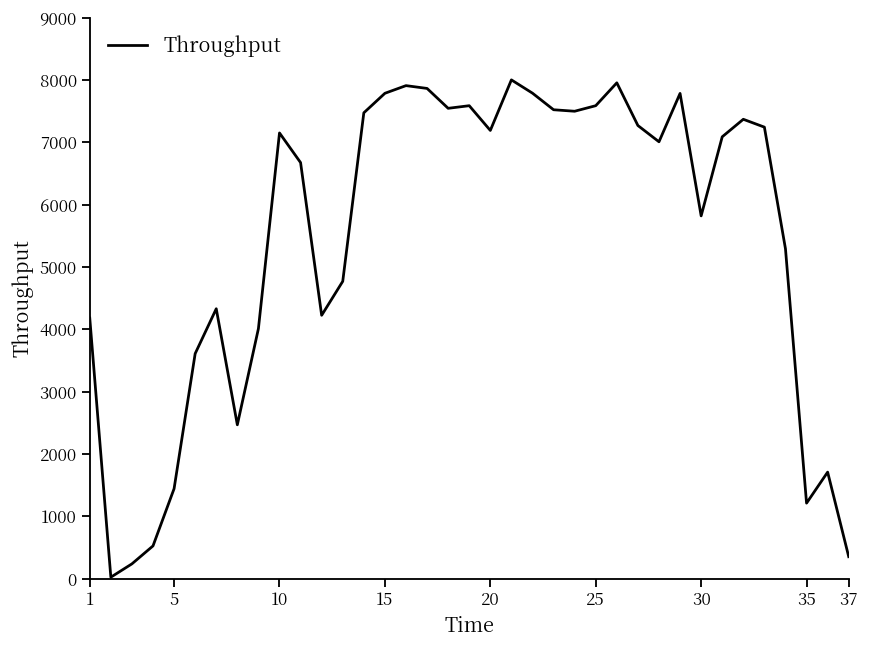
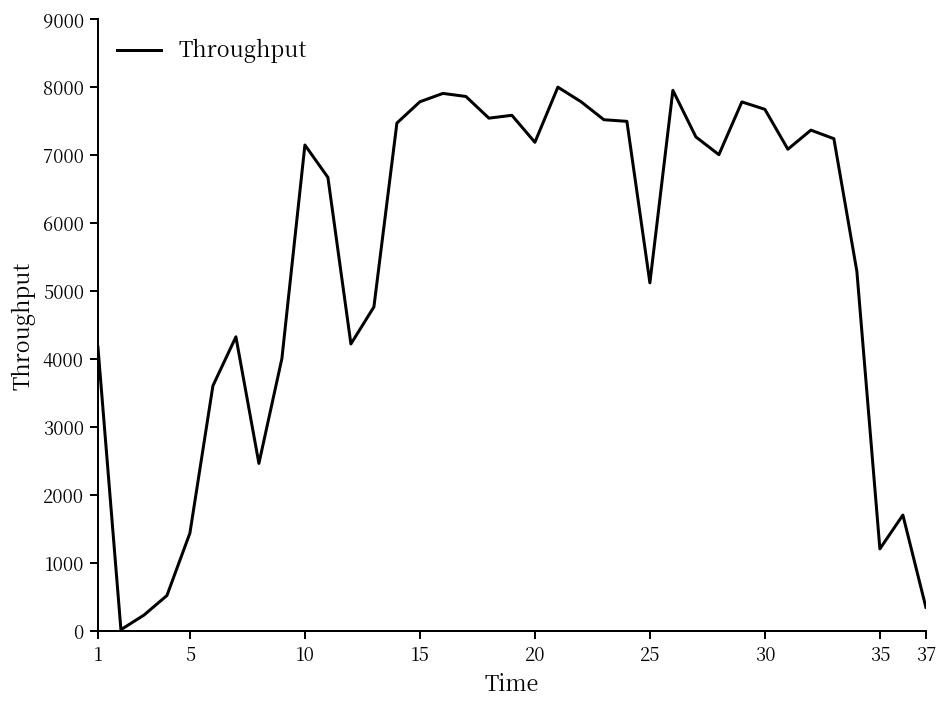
  {
    "1": 4200,
    "5": 1400,
    "10": 7200,
    "15": 7800,
    "20": 7200,
-   "25": 7600,
-   "30": 5800,
+   "25": 5100,
+   "30": 7700,
    "35": 1200,
    "37": 400
  }
